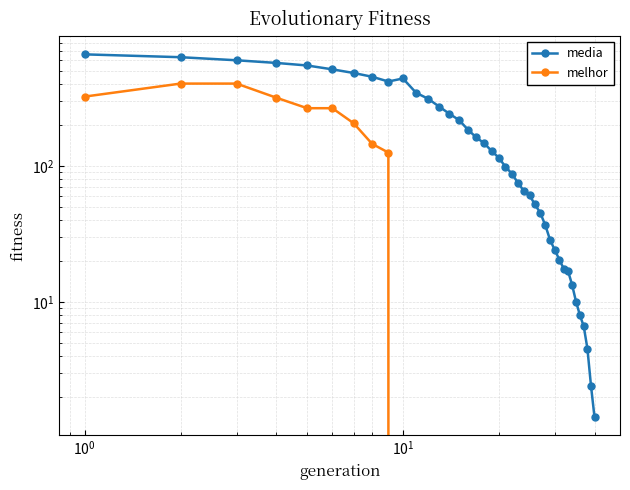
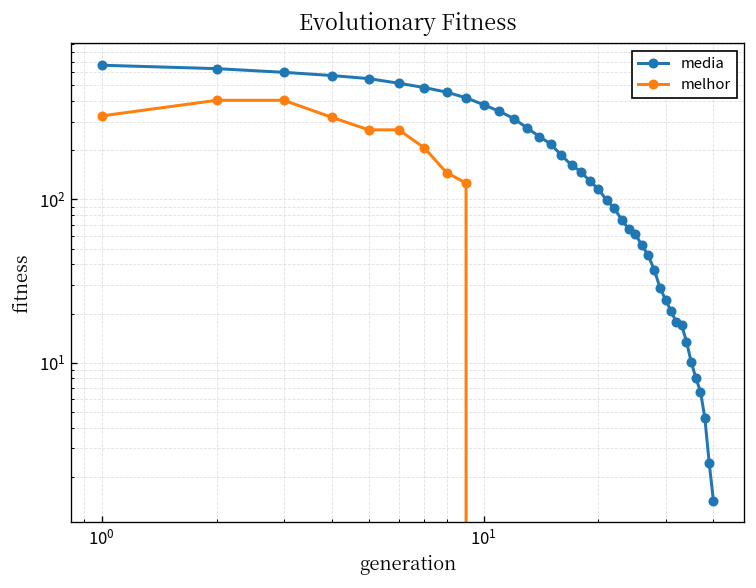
  {
    "media": {
      "10^0": 700,
-     "10^1": 440
+     "10^1": 380
    },
    "melhor": {
      "10^0": 330
    }
  }
